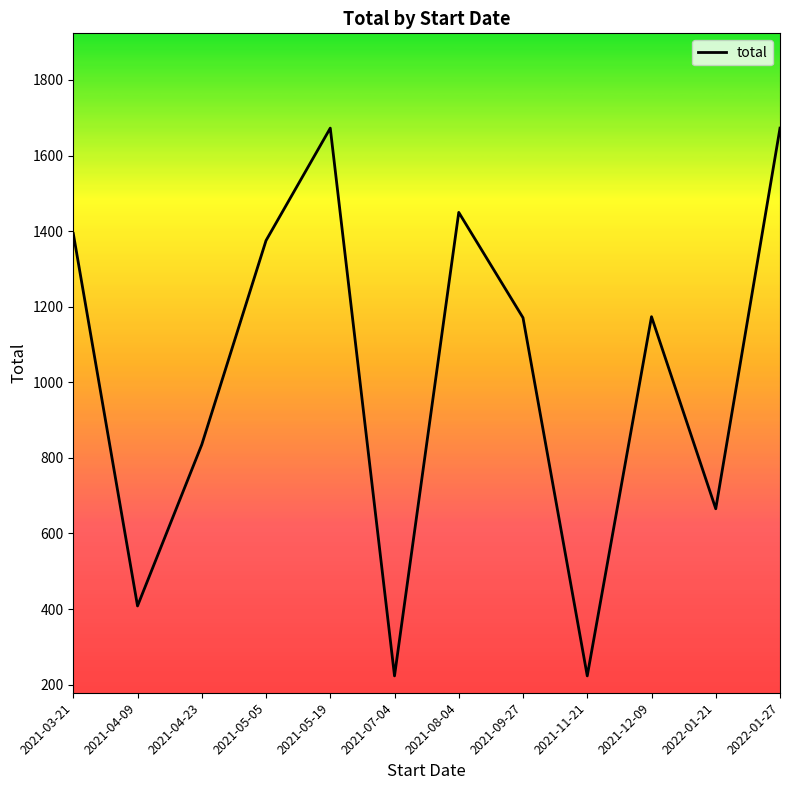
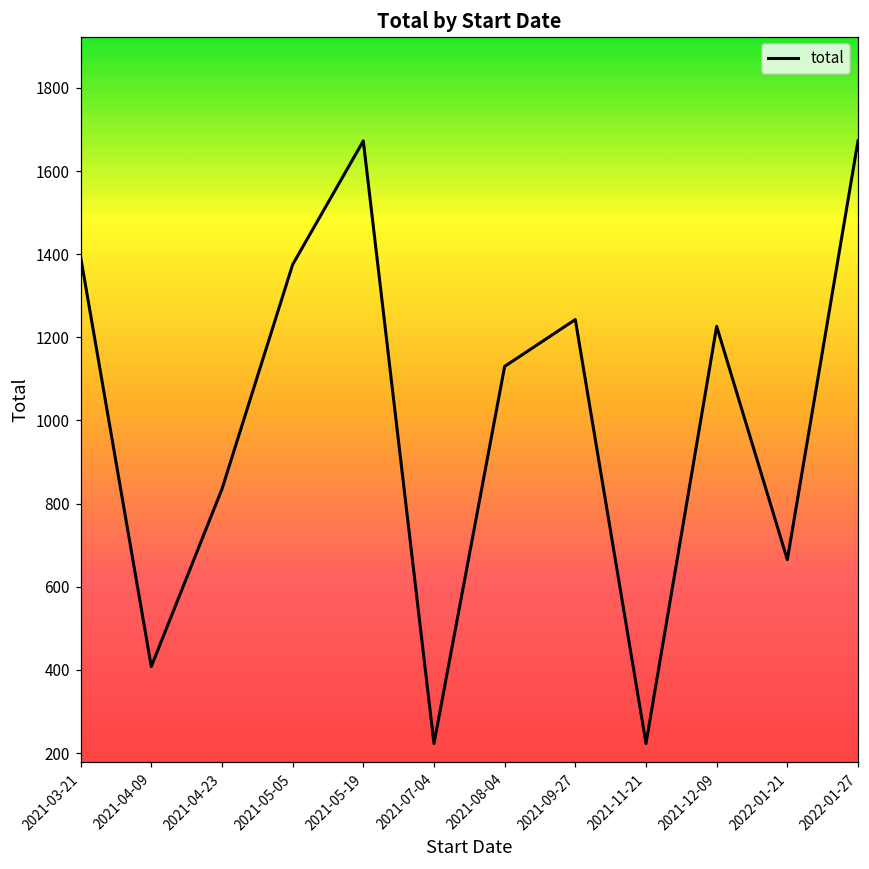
  {
    "2021-03-21": 1390,
    "2021-04-09": 410,
    "2021-04-23": 840,
    "2021-05-05": 1380,
    "2021-05-19": 1670,
    "2021-07-04": 220,
-   "2021-08-04": 1450,
-   "2021-09-27": 1170,
+   "2021-08-04": 1130,
+   "2021-09-27": 1240,
    "2021-11-21": 220,
-   "2021-12-09": 1170,
+   "2021-12-09": 1230,
    "2022-01-21": 670,
    "2022-01-27": 1670
  }
